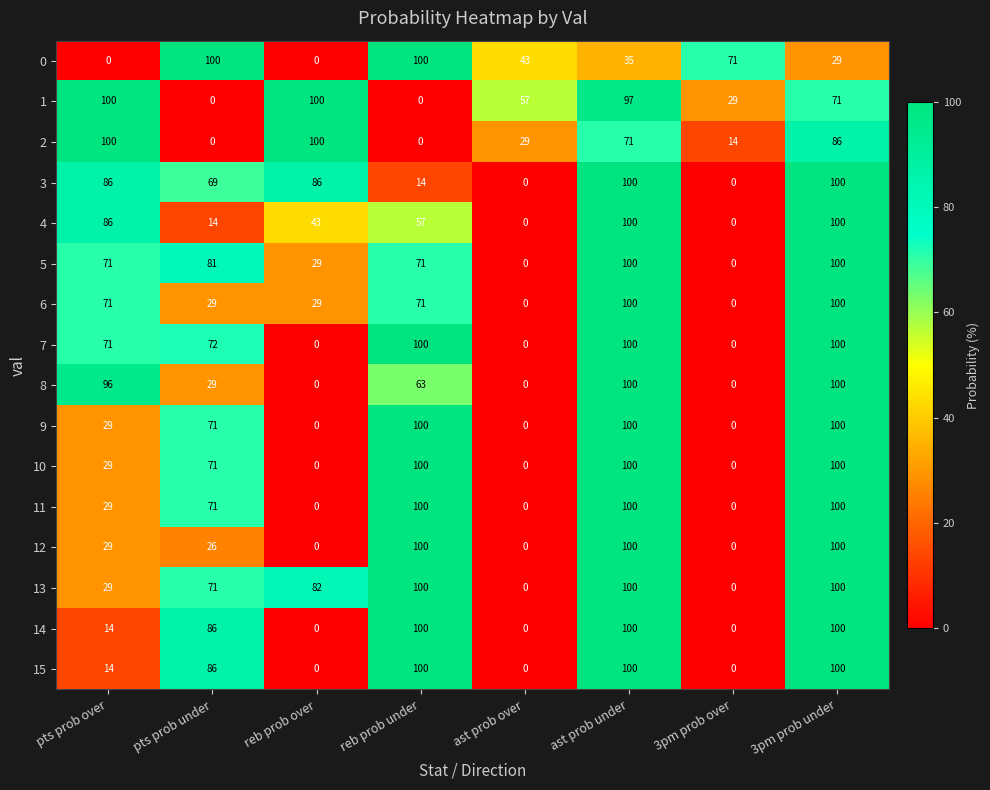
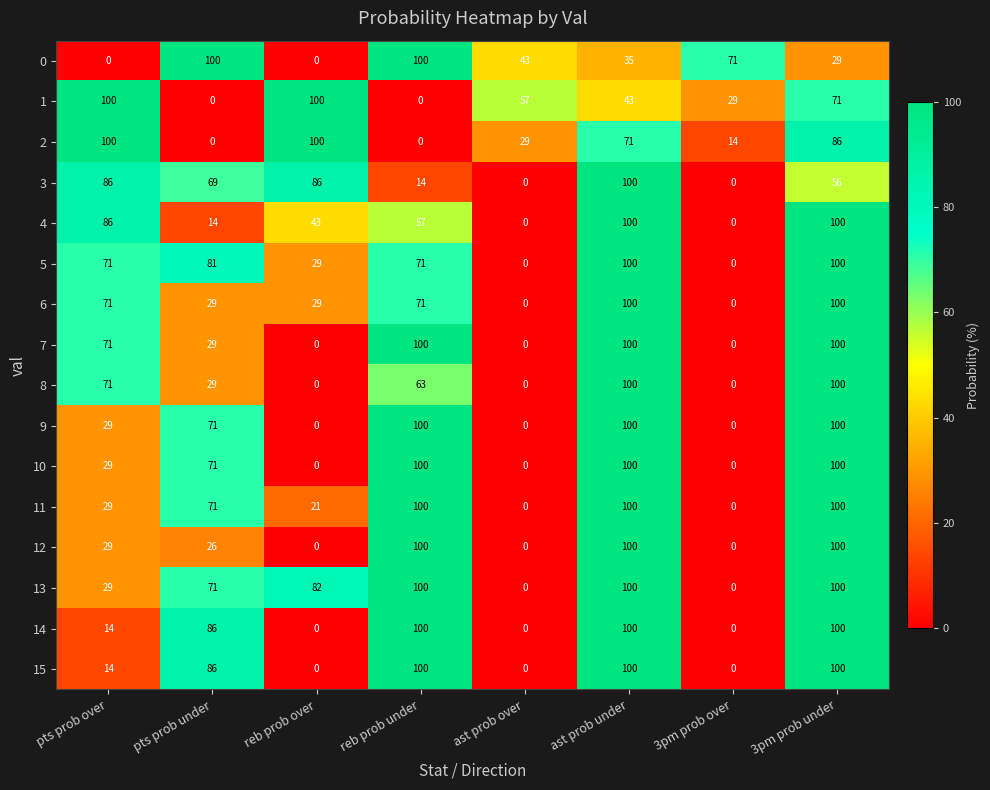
  {
    "0": {
      "pts prob over": 0,
      "pts prob under": 100,
      "reb prob over": 0,
      "reb prob under": 100,
      "ast prob over": 43,
      "ast prob under": 35,
      "3pm prob over": 71,
      "3pm prob under": 29
    },
    "1": {
      "pts prob over": 100,
      "pts prob under": 0,
      "reb prob over": 100,
      "reb prob under": 0,
      "ast prob over": 57,
-     "ast prob under": 97,
+     "ast prob under": 43,
      "3pm prob over": 29,
      "3pm prob under": 71
    },
    "2": {
      "pts prob over": 100,
      "pts prob under": 0,
      "reb prob over": 100,
      "reb prob under": 0,
      "ast prob over": 29,
      "ast prob under": 71,
      "3pm prob over": 14,
      "3pm prob under": 86
    },
    "3": {
      "pts prob over": 86,
      "pts prob under": 69,
      "reb prob over": 86,
      "reb prob under": 14,
      "ast prob over": 0,
      "ast prob under": 100,
      "3pm prob over": 0,
-     "3pm prob under": 100
+     "3pm prob under": 56
    },
    "4": {
      "pts prob over": 86,
      "pts prob under": 14,
      "reb prob over": 43,
      "reb prob under": 57,
      "ast prob over": 0,
      "ast prob under": 100,
      "3pm prob over": 0,
      "3pm prob under": 100
    },
    "5": {
      "pts prob over": 71,
      "pts prob under": 81,
      "reb prob over": 29,
      "reb prob under": 71,
      "ast prob over": 0,
      "ast prob under": 100,
      "3pm prob over": 0,
      "3pm prob under": 100
    },
    "6": {
      "pts prob over": 71,
      "pts prob under": 29,
      "reb prob over": 29,
      "reb prob under": 71,
      "ast prob over": 0,
      "ast prob under": 100,
      "3pm prob over": 0,
      "3pm prob under": 100
    },
    "7": {
      "pts prob over": 71,
-     "pts prob under": 72,
+     "pts prob under": 29,
      "reb prob over": 0,
      "reb prob under": 100,
      "ast prob over": 0,
      "ast prob under": 100,
      "3pm prob over": 0,
      "3pm prob under": 100
    },
    "8": {
-     "pts prob over": 96,
+     "pts prob over": 71,
      "pts prob under": 29,
      "reb prob over": 0,
      "reb prob under": 63,
      "ast prob over": 0,
      "ast prob under": 100,
      "3pm prob over": 0,
      "3pm prob under": 100
    },
    "9": {
      "pts prob over": 29,
      "pts prob under": 71,
      "reb prob over": 0,
      "reb prob under": 100,
      "ast prob over": 0,
      "ast prob under": 100,
      "3pm prob over": 0,
      "3pm prob under": 100
    },
    "10": {
      "pts prob over": 29,
      "pts prob under": 71,
      "reb prob over": 0,
      "reb prob under": 100,
      "ast prob over": 0,
      "ast prob under": 100,
      "3pm prob over": 0,
      "3pm prob under": 100
    },
    "11": {
      "pts prob over": 29,
      "pts prob under": 71,
-     "reb prob over": 0,
+     "reb prob over": 21,
      "reb prob under": 100,
      "ast prob over": 0,
      "ast prob under": 100,
      "3pm prob over": 0,
      "3pm prob under": 100
    },
    "12": {
      "pts prob over": 29,
      "pts prob under": 26,
      "reb prob over": 0,
      "reb prob under": 100,
      "ast prob over": 0,
      "ast prob under": 100,
      "3pm prob over": 0,
      "3pm prob under": 100
    },
    "13": {
      "pts prob over": 29,
      "pts prob under": 71,
      "reb prob over": 82,
      "reb prob under": 100,
      "ast prob over": 0,
      "ast prob under": 100,
      "3pm prob over": 0,
      "3pm prob under": 100
    },
    "14": {
      "pts prob over": 14,
      "pts prob under": 86,
      "reb prob over": 0,
      "reb prob under": 100,
      "ast prob over": 0,
      "ast prob under": 100,
      "3pm prob over": 0,
      "3pm prob under": 100
    },
    "15": {
      "pts prob over": 14,
      "pts prob under": 86,
      "reb prob over": 0,
      "reb prob under": 100,
      "ast prob over": 0,
      "ast prob under": 100,
      "3pm prob over": 0,
      "3pm prob under": 100
    }
  }
